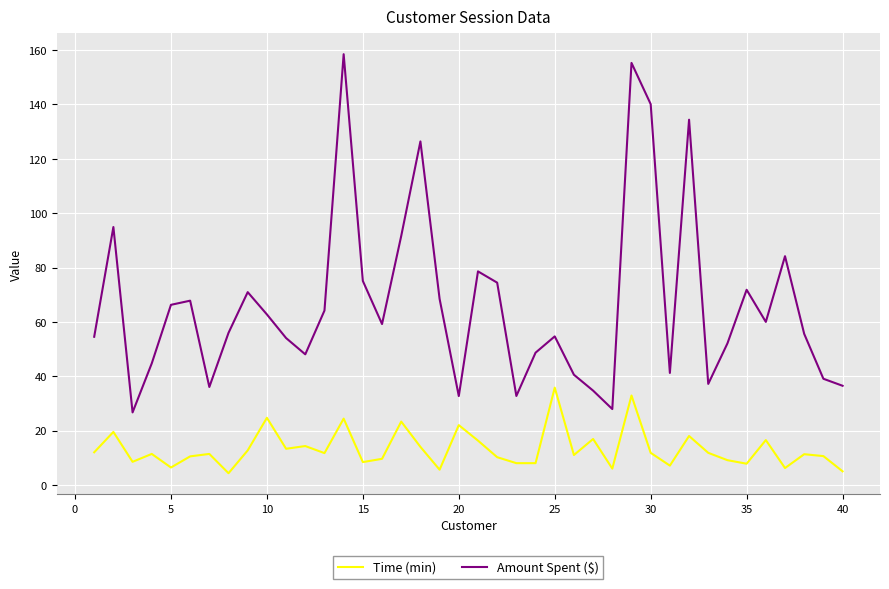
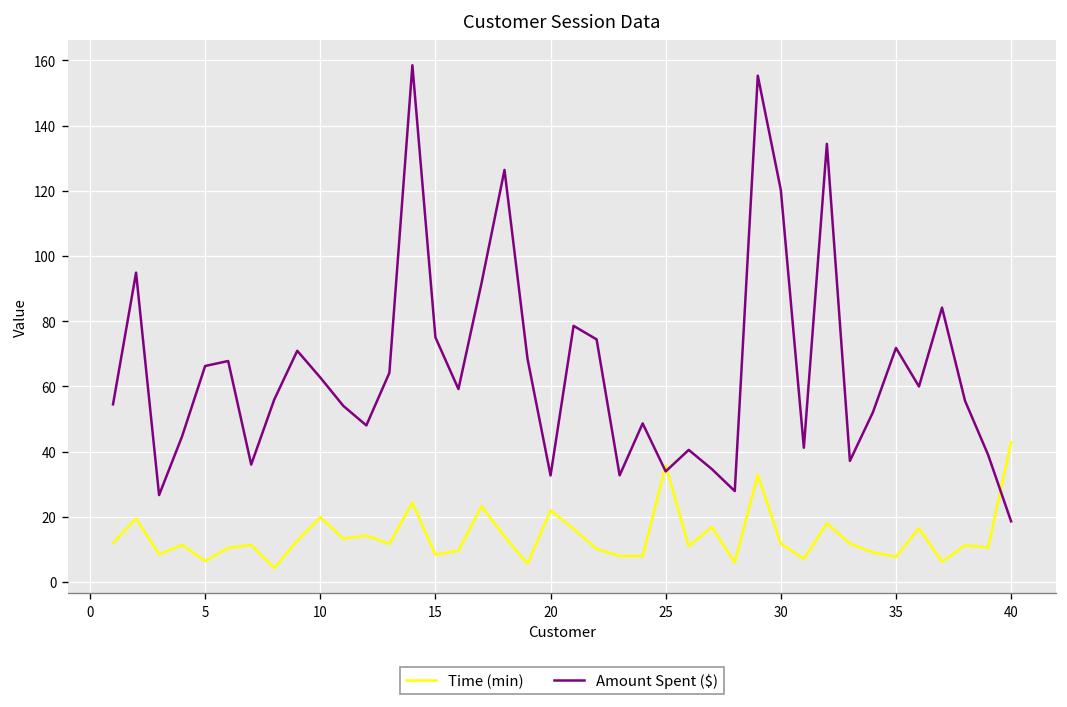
  {
    "Time (min)": {
      "5": 6,
-     "10": 25,
+     "10": 20,
      "15": 8,
      "20": 22,
      "25": 36,
      "30": 12,
      "35": 8,
-     "40": 5
+     "40": 43
    },
    "Amount Spent ($)": {
      "5": 66,
      "10": 63,
      "15": 75,
      "20": 33,
-     "25": 55,
-     "30": 140,
+     "25": 34,
+     "30": 120,
      "35": 72,
-     "40": 36
+     "40": 19
    }
  }
